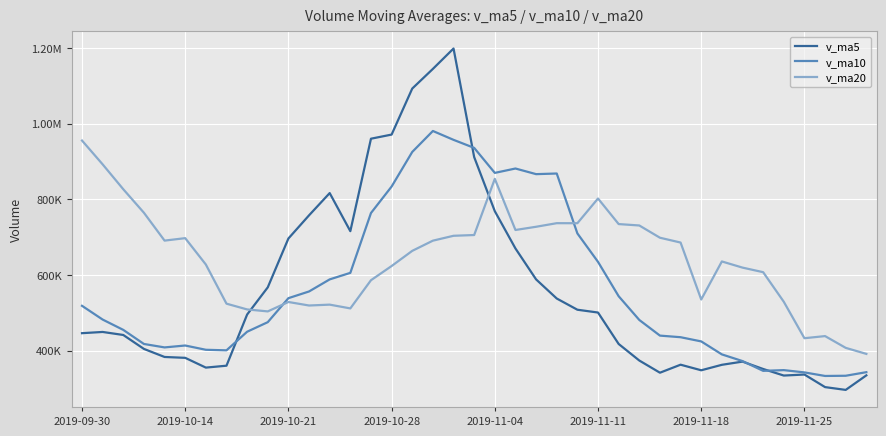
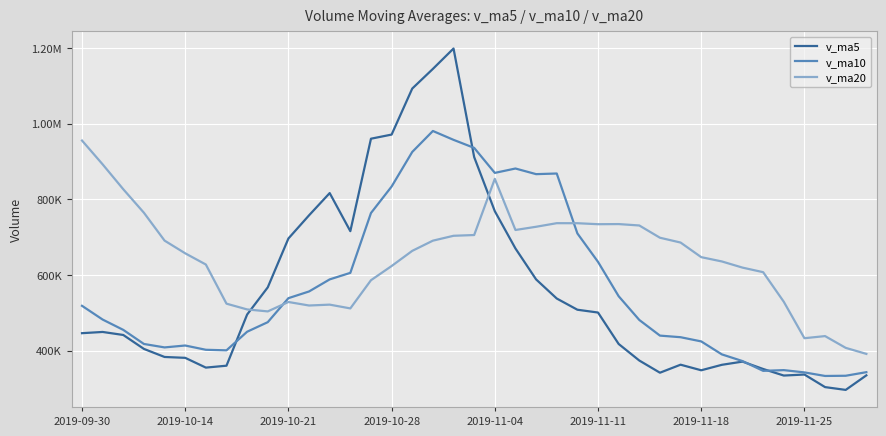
  {
    "v_ma20": {
      "2019-09-30": 960000,
-     "2019-10-14": 700000,
+     "2019-10-14": 660000,
      "2019-10-21": 530000,
      "2019-10-28": 620000,
      "2019-11-04": 850000,
-     "2019-11-11": 800000,
-     "2019-11-18": 540000,
+     "2019-11-11": 730000,
+     "2019-11-18": 650000,
      "2019-11-25": 430000
    }
  }
